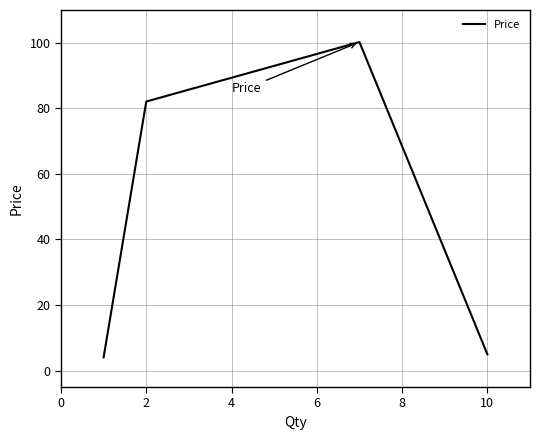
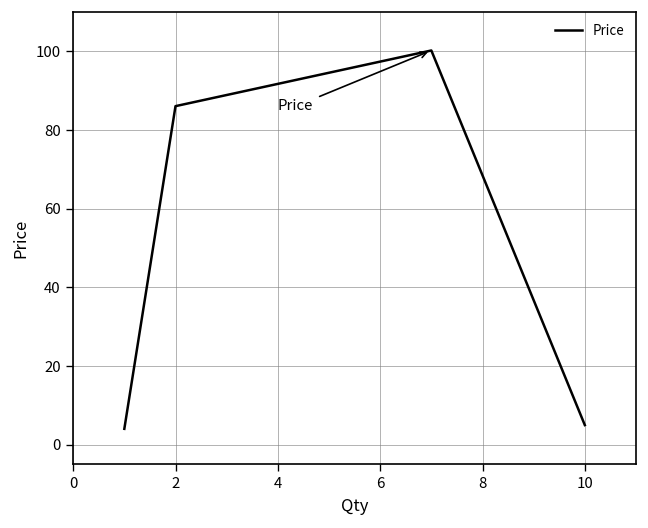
  {
-   "2": 82,
+   "2": 86,
    "10": 5
  }
